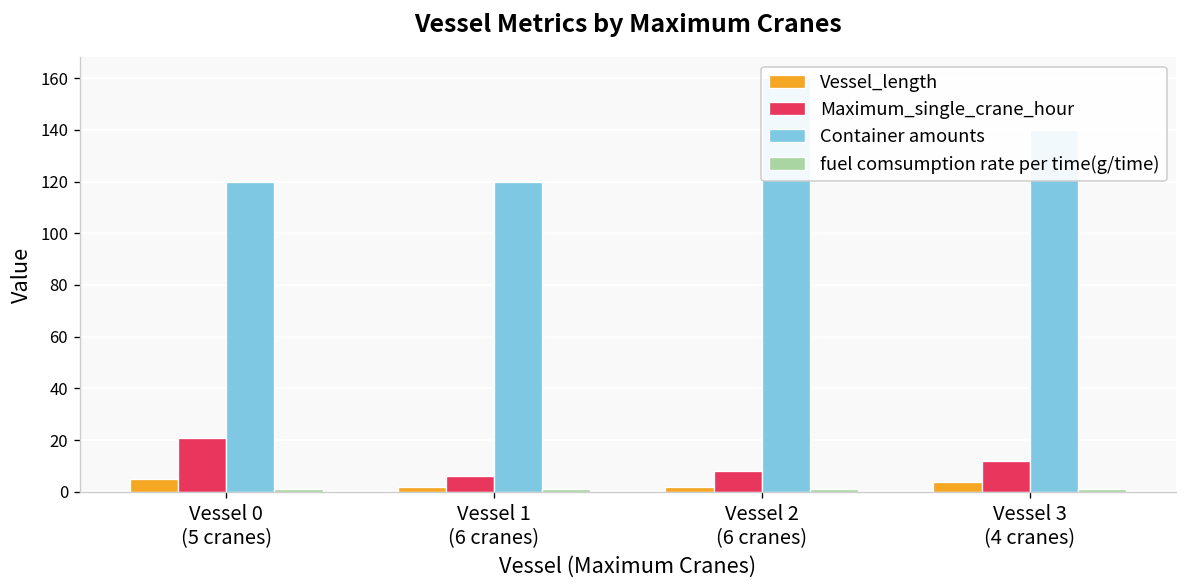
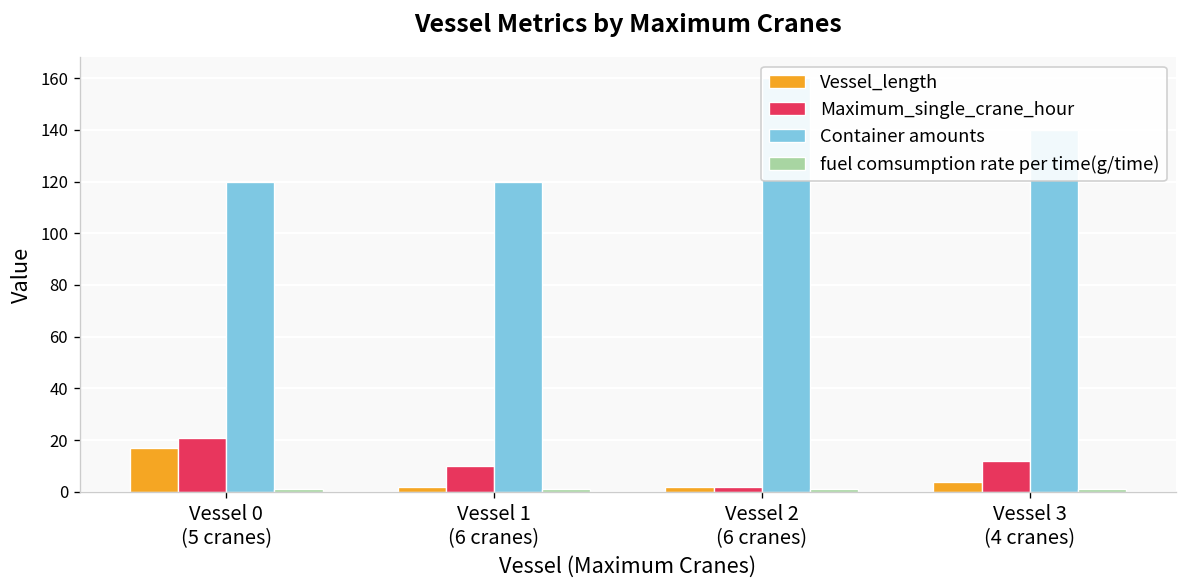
  {
    "Vessel_length": {
-     "Vessel 0 (5 cranes)": 5,
+     "Vessel 0 (5 cranes)": 17,
      "Vessel 1 (6 cranes)": 2,
      "Vessel 2 (6 cranes)": 2,
      "Vessel 3 (4 cranes)": 4
    },
    "Maximum_single_crane_hour": {
      "Vessel 0 (5 cranes)": 21,
-     "Vessel 1 (6 cranes)": 6,
-     "Vessel 2 (6 cranes)": 8,
+     "Vessel 1 (6 cranes)": 10,
+     "Vessel 2 (6 cranes)": 2,
      "Vessel 3 (4 cranes)": 12
    },
    "Container amounts": {
      "Vessel 0 (5 cranes)": 120,
      "Vessel 1 (6 cranes)": 120
    }
  }
